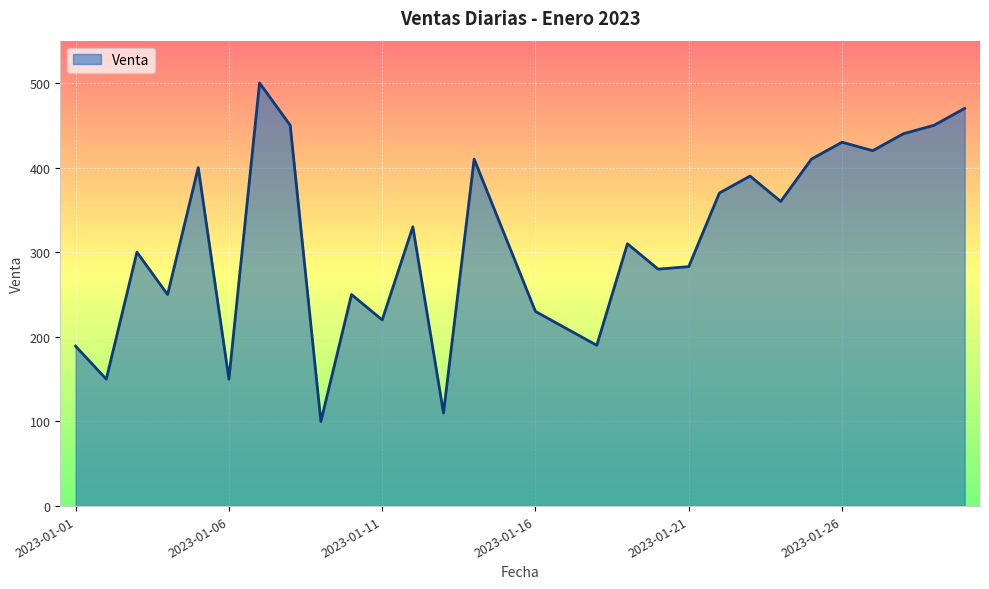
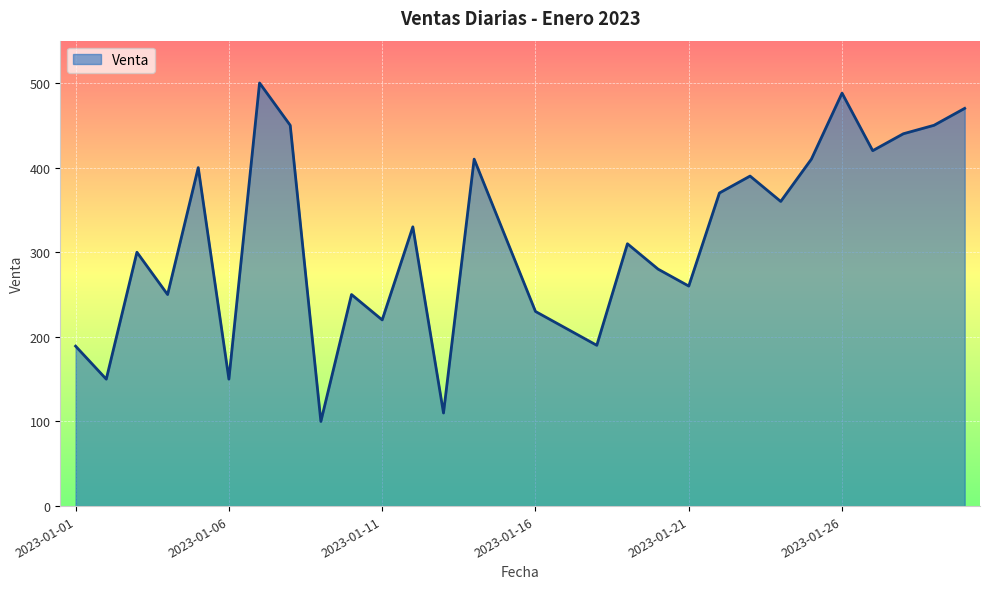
  {
    "2023-01-01": 190,
    "2023-01-06": 150,
    "2023-01-11": 220,
    "2023-01-16": 230,
-   "2023-01-21": 280,
-   "2023-01-26": 430
+   "2023-01-21": 260,
+   "2023-01-26": 490
  }
